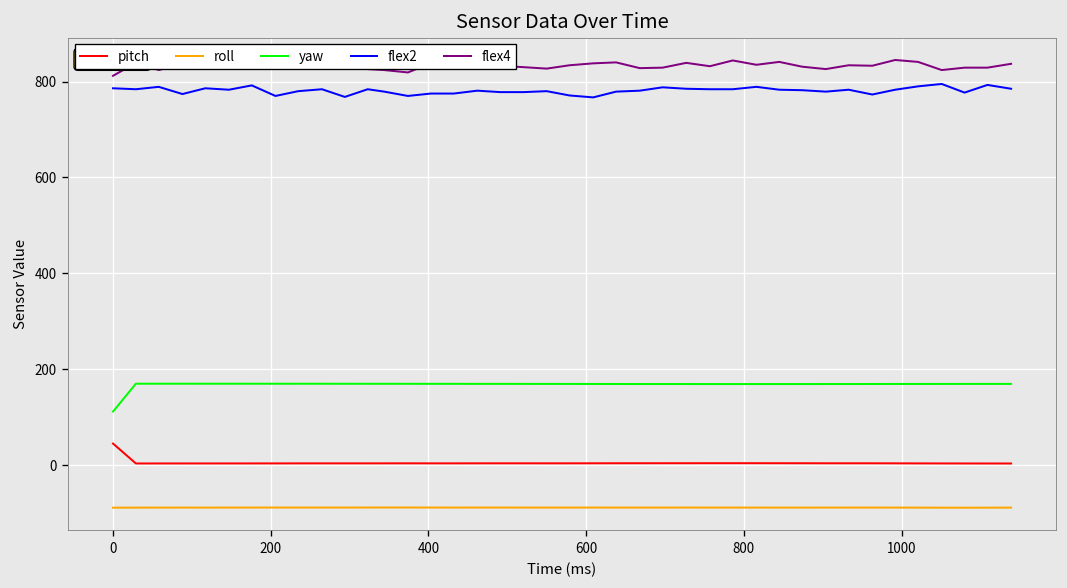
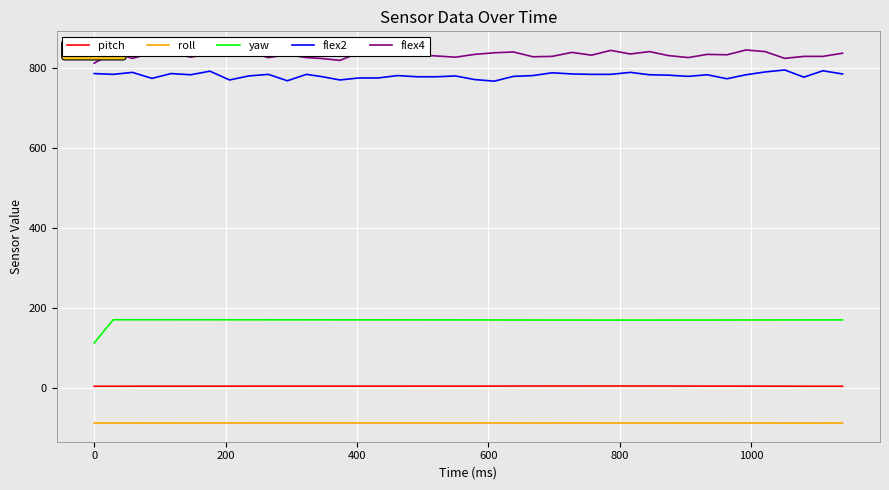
  {
    "pitch": {
-     "0": 50
+     "0": 0
    },
    "roll": {
      "0": -90
    },
    "yaw": {
      "0": 110
    },
    "flex2": {
      "0": 790
    },
    "flex4": {
      "0": 810
    }
  }
